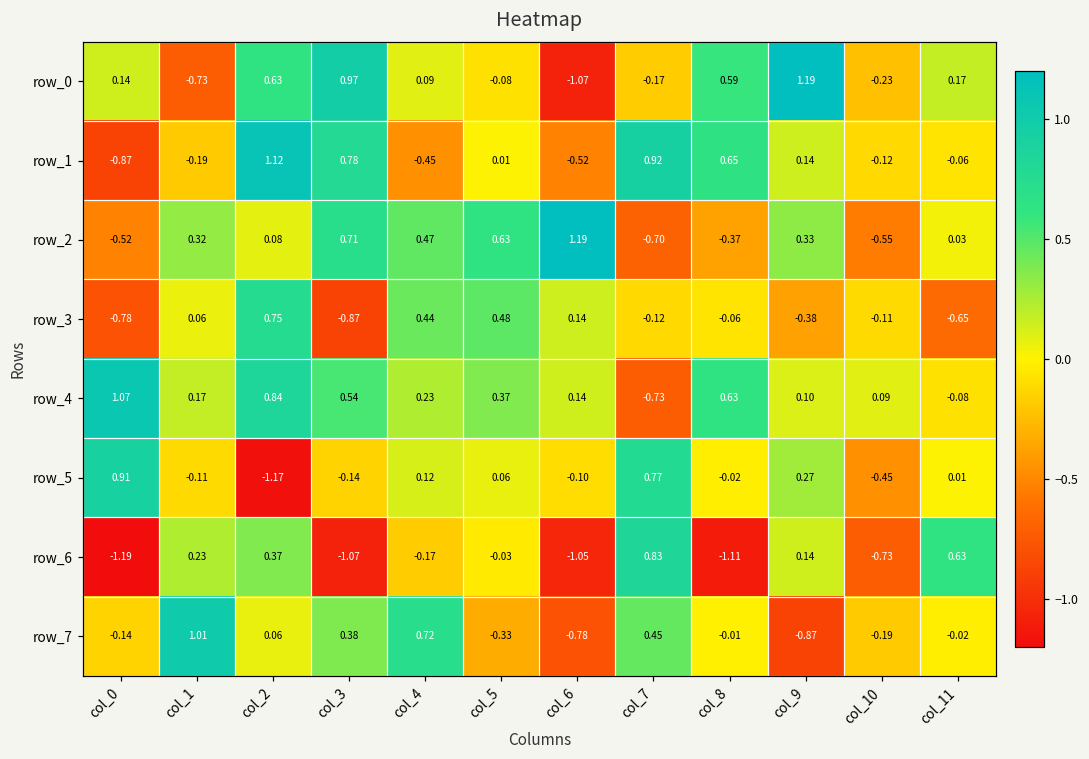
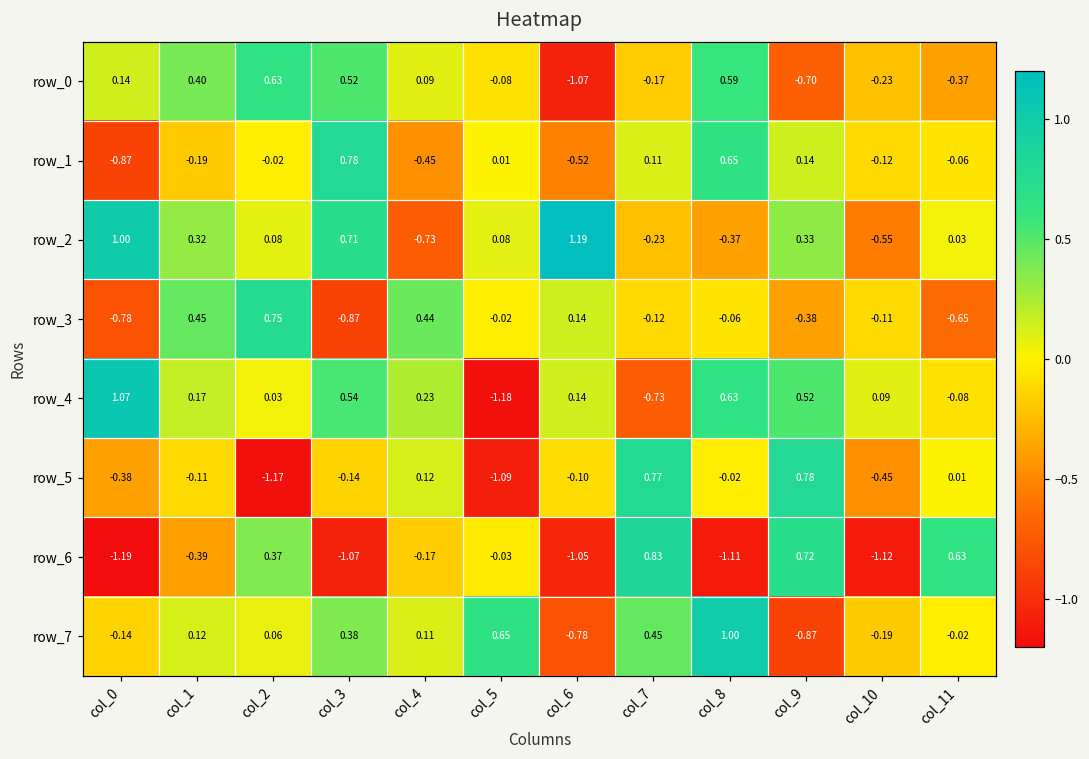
  {
    "row_0": {
      "col_0": 0.14,
-     "col_1": -0.73,
+     "col_1": 0.40,
      "col_2": 0.63,
-     "col_3": 0.97,
+     "col_3": 0.52,
      "col_4": 0.09,
      "col_5": -0.08,
      "col_6": -1.07,
      "col_7": -0.17,
      "col_8": 0.59,
-     "col_9": 1.19,
+     "col_9": -0.70,
      "col_10": -0.23,
-     "col_11": 0.17
+     "col_11": -0.37
    },
    "row_1": {
      "col_0": -0.87,
      "col_1": -0.19,
-     "col_2": 1.12,
+     "col_2": -0.02,
      "col_3": 0.78,
      "col_4": -0.45,
      "col_5": 0.01,
      "col_6": -0.52,
-     "col_7": 0.92,
+     "col_7": 0.11,
      "col_8": 0.65,
      "col_9": 0.14,
      "col_10": -0.12,
      "col_11": -0.06
    },
    "row_2": {
-     "col_0": -0.52,
+     "col_0": 1.00,
      "col_1": 0.32,
      "col_2": 0.08,
      "col_3": 0.71,
-     "col_4": 0.47,
-     "col_5": 0.63,
+     "col_4": -0.73,
+     "col_5": 0.08,
      "col_6": 1.19,
-     "col_7": -0.70,
+     "col_7": -0.23,
      "col_8": -0.37,
      "col_9": 0.33,
      "col_10": -0.55,
      "col_11": 0.03
    },
    "row_3": {
      "col_0": -0.78,
-     "col_1": 0.06,
+     "col_1": 0.45,
      "col_2": 0.75,
      "col_3": -0.87,
      "col_4": 0.44,
-     "col_5": 0.48,
+     "col_5": -0.02,
      "col_6": 0.14,
      "col_7": -0.12,
      "col_8": -0.06,
      "col_9": -0.38,
      "col_10": -0.11,
      "col_11": -0.65
    },
    "row_4": {
      "col_0": 1.07,
      "col_1": 0.17,
-     "col_2": 0.84,
+     "col_2": 0.03,
      "col_3": 0.54,
      "col_4": 0.23,
-     "col_5": 0.37,
+     "col_5": -1.18,
      "col_6": 0.14,
      "col_7": -0.73,
      "col_8": 0.63,
-     "col_9": 0.10,
+     "col_9": 0.52,
      "col_10": 0.09,
      "col_11": -0.08
    },
    "row_5": {
-     "col_0": 0.91,
+     "col_0": -0.38,
      "col_1": -0.11,
      "col_2": -1.17,
      "col_3": -0.14,
      "col_4": 0.12,
-     "col_5": 0.06,
+     "col_5": -1.09,
      "col_6": -0.10,
      "col_7": 0.77,
      "col_8": -0.02,
-     "col_9": 0.27,
+     "col_9": 0.78,
      "col_10": -0.45,
      "col_11": 0.01
    },
    "row_6": {
      "col_0": -1.19,
-     "col_1": 0.23,
+     "col_1": -0.39,
      "col_2": 0.37,
      "col_3": -1.07,
      "col_4": -0.17,
      "col_5": -0.03,
      "col_6": -1.05,
      "col_7": 0.83,
      "col_8": -1.11,
-     "col_9": 0.14,
-     "col_10": -0.73,
+     "col_9": 0.72,
+     "col_10": -1.12,
      "col_11": 0.63
    },
    "row_7": {
      "col_0": -0.14,
-     "col_1": 1.01,
+     "col_1": 0.12,
      "col_2": 0.06,
      "col_3": 0.38,
-     "col_4": 0.72,
-     "col_5": -0.33,
+     "col_4": 0.11,
+     "col_5": 0.65,
      "col_6": -0.78,
      "col_7": 0.45,
-     "col_8": -0.01,
+     "col_8": 1.00,
      "col_9": -0.87,
      "col_10": -0.19,
      "col_11": -0.02
    }
  }
